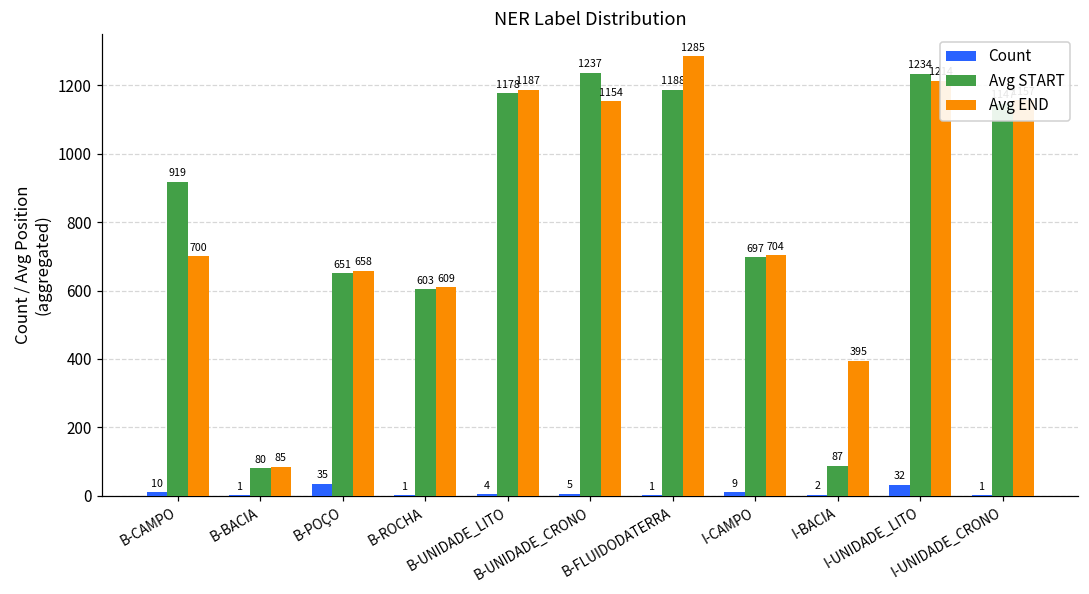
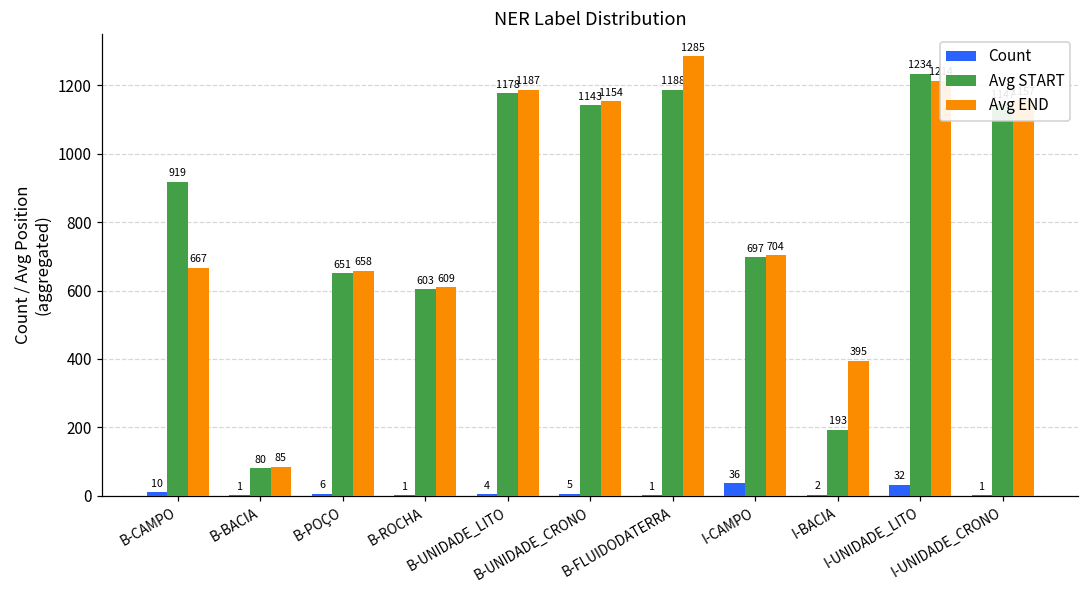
  {
    "Count": {
      "B-CAMPO": 10,
      "B-BACIA": 1,
-     "B-POÇO": 35,
+     "B-POÇO": 6,
      "B-ROCHA": 1,
      "B-UNIDADE_LITO": 4,
      "B-UNIDADE_CRONO": 5,
      "B-FLUIDODATERRA": 1,
-     "I-CAMPO": 9,
+     "I-CAMPO": 36,
      "I-BACIA": 2,
      "I-UNIDADE_LITO": 32,
      "I-UNIDADE_CRONO": 1
    },
    "Avg START": {
      "B-CAMPO": 919,
      "B-BACIA": 80,
      "B-POÇO": 651,
      "B-ROCHA": 603,
      "B-UNIDADE_LITO": 1178,
-     "B-UNIDADE_CRONO": 1237,
+     "B-UNIDADE_CRONO": 1143,
      "B-FLUIDODATERRA": 1188,
      "I-CAMPO": 697,
-     "I-BACIA": 87,
+     "I-BACIA": 193,
      "I-UNIDADE_LITO": 1234
    },
    "Avg END": {
-     "B-CAMPO": 700,
+     "B-CAMPO": 667,
      "B-BACIA": 85,
      "B-POÇO": 658,
      "B-ROCHA": 609,
      "B-UNIDADE_LITO": 1187,
      "B-UNIDADE_CRONO": 1154,
      "B-FLUIDODATERRA": 1285,
      "I-CAMPO": 704,
      "I-BACIA": 395
    }
  }
